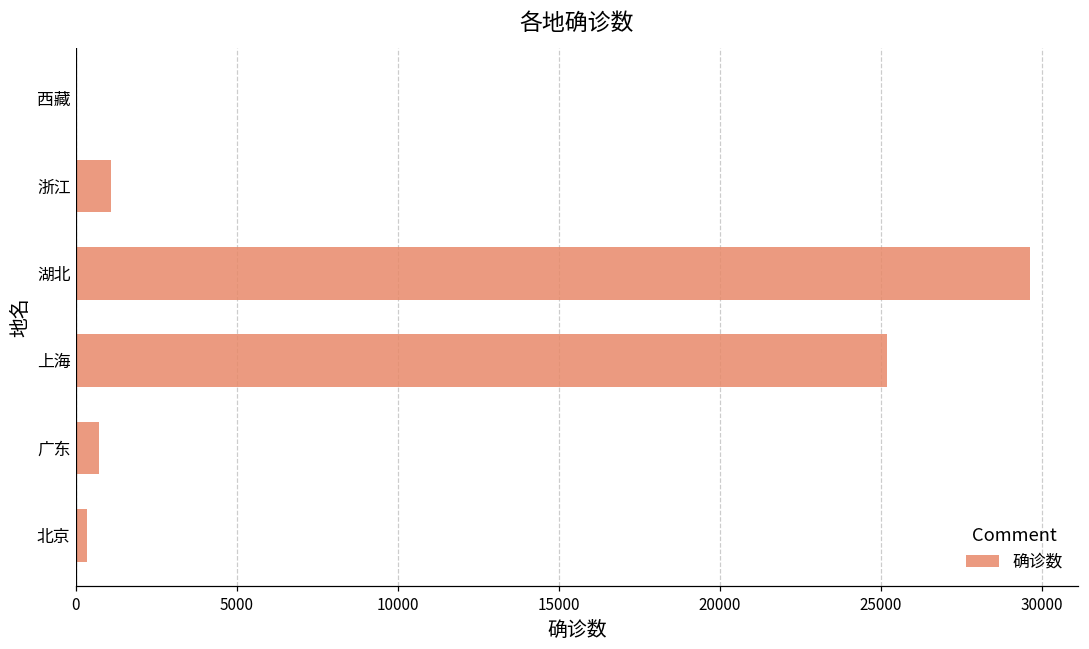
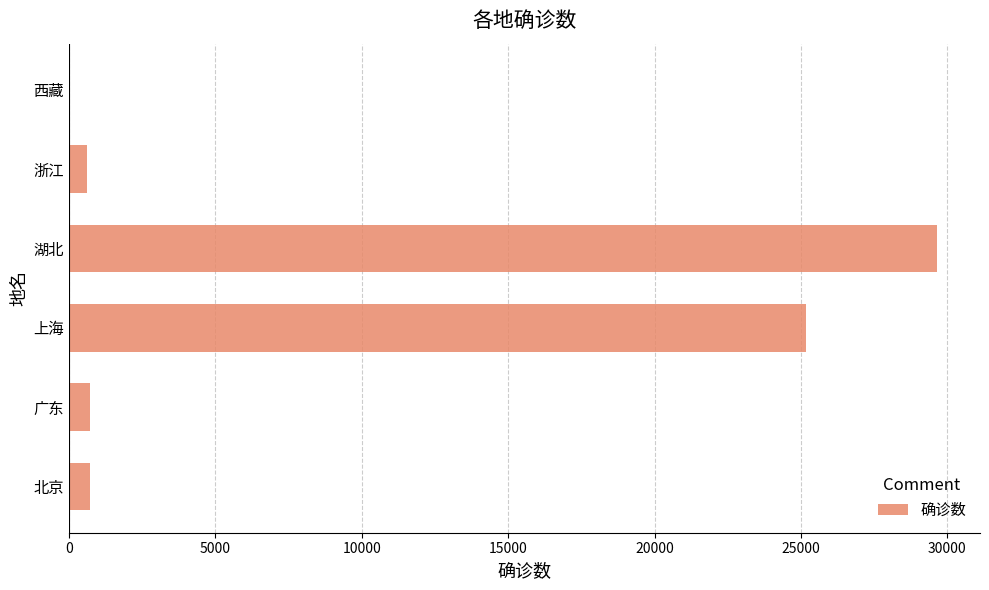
  {
-   "浙江": 1100,
+   "浙江": 600,
    "湖北": 29600,
    "上海": 25200,
    "广东": 700,
-   "北京": 300
+   "北京": 700
  }
